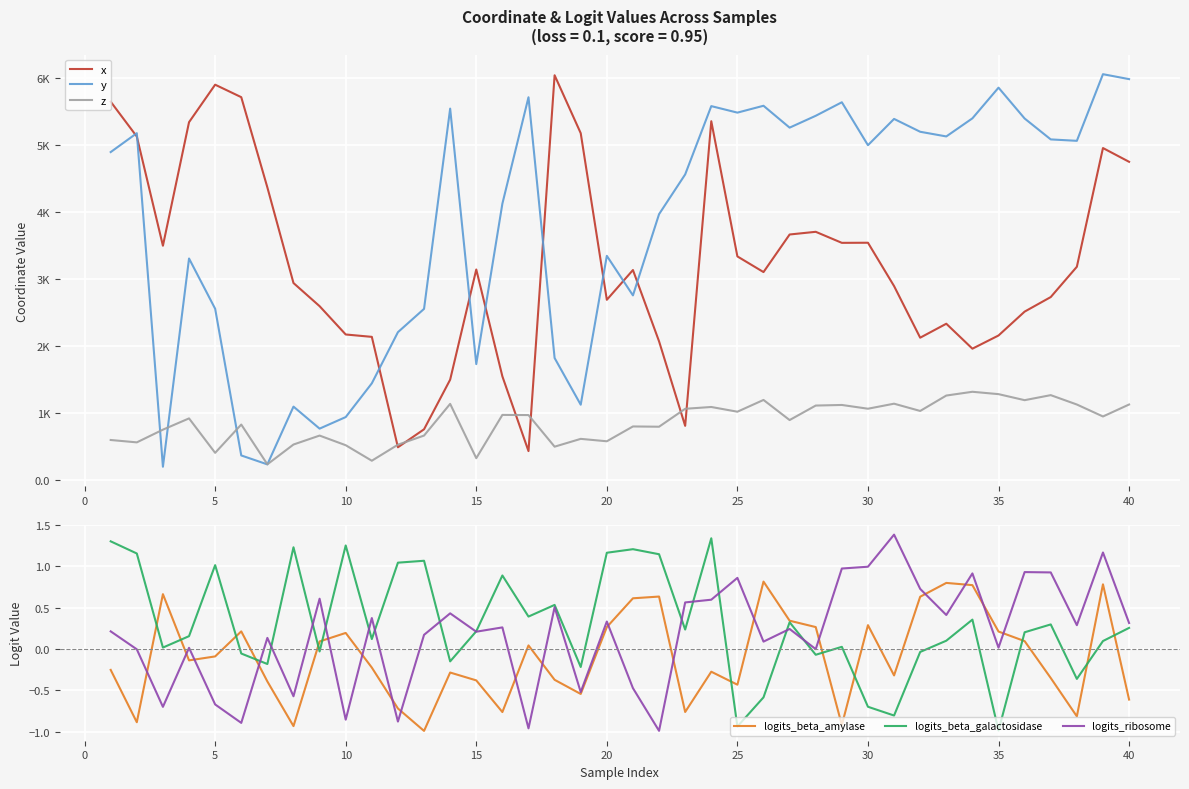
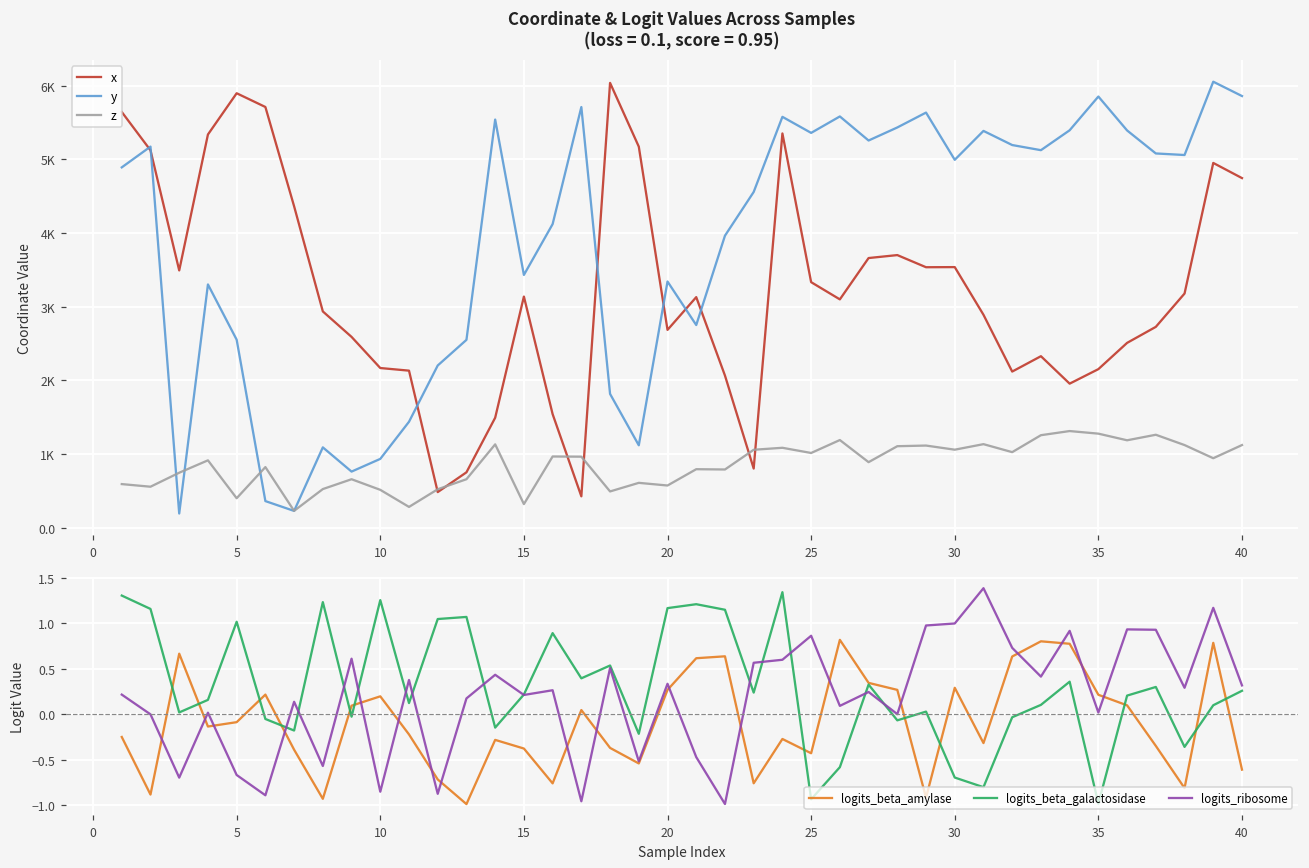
  {
    "Coordinate & Logit Values Across Samples (loss = 0.1, score = 0.95)": {
      "x": {
        "5": 5900,
        "10": 2200,
        "15": 3100,
        "20": 2700,
        "25": 3300,
        "30": 3500,
        "35": 2200,
        "40": 4700
      },
      "y": {
        "5": 2600,
        "10": 900,
-       "15": 1700,
+       "15": 3400,
        "20": 3300,
-       "25": 5500,
+       "25": 5400,
        "30": 5000,
        "35": 5900,
-       "40": 6000
+       "40": 5900
      },
      "z": {
        "5": 400,
        "10": 500,
        "15": 300,
        "20": 600,
        "25": 1000,
        "30": 1100,
        "35": 1300,
        "40": 1100
      }
    }
  }
